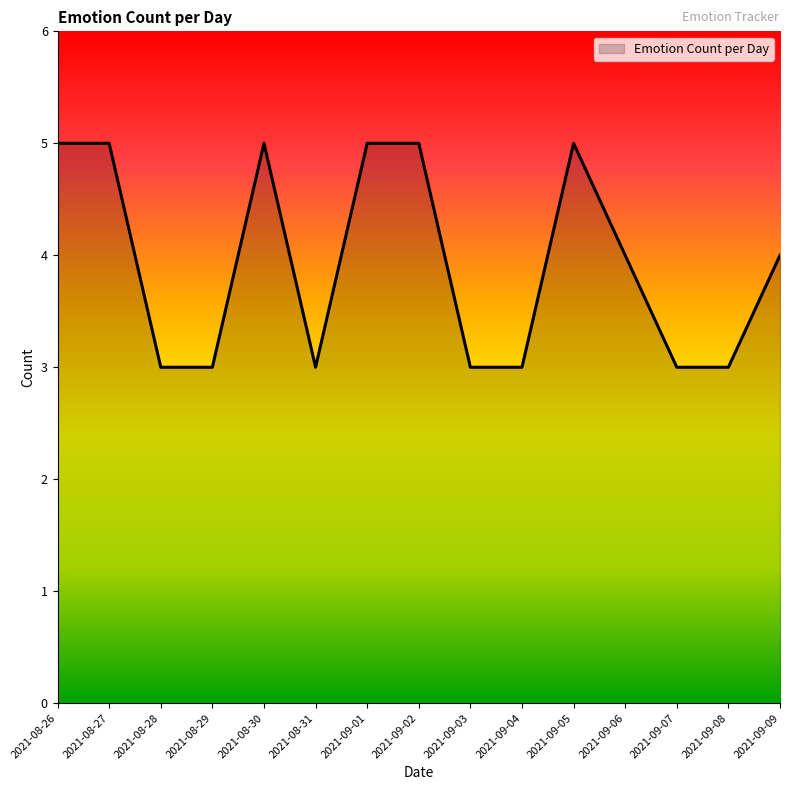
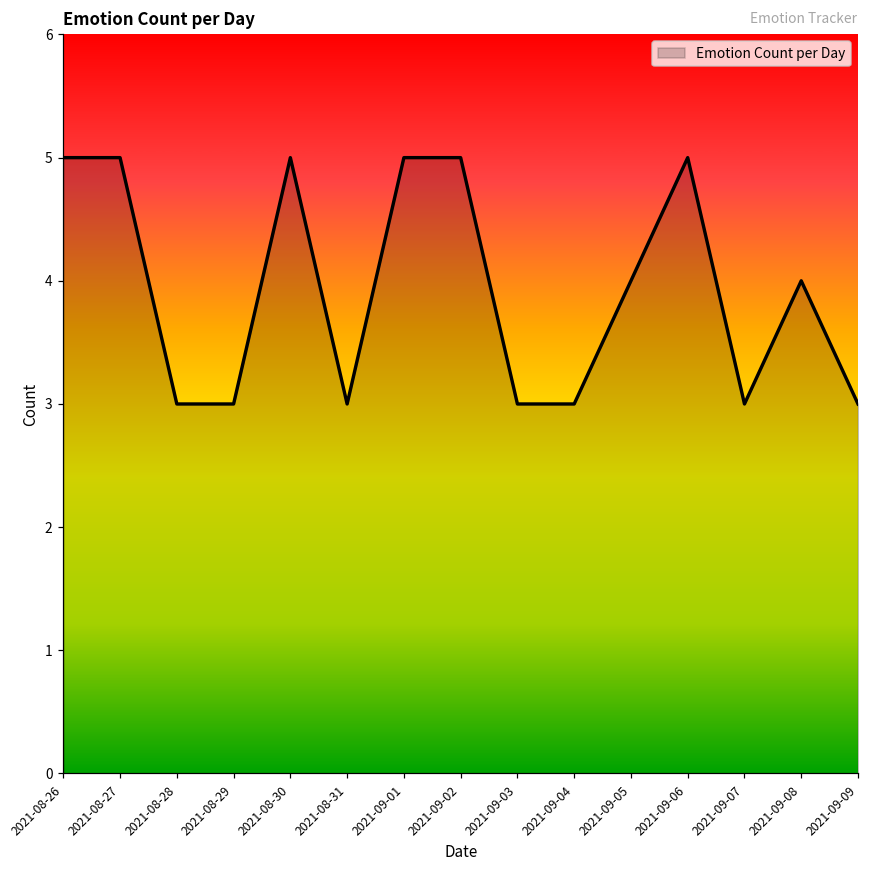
  {
    "2021-08-26": 5,
    "2021-08-27": 5,
    "2021-08-28": 3,
    "2021-08-29": 3,
    "2021-08-30": 5,
    "2021-08-31": 3,
    "2021-09-01": 5,
    "2021-09-02": 5,
    "2021-09-03": 3,
    "2021-09-04": 3,
-   "2021-09-05": 5,
-   "2021-09-06": 4,
+   "2021-09-05": 4,
+   "2021-09-06": 5,
    "2021-09-07": 3,
-   "2021-09-08": 3,
-   "2021-09-09": 4
+   "2021-09-08": 4,
+   "2021-09-09": 3
  }
